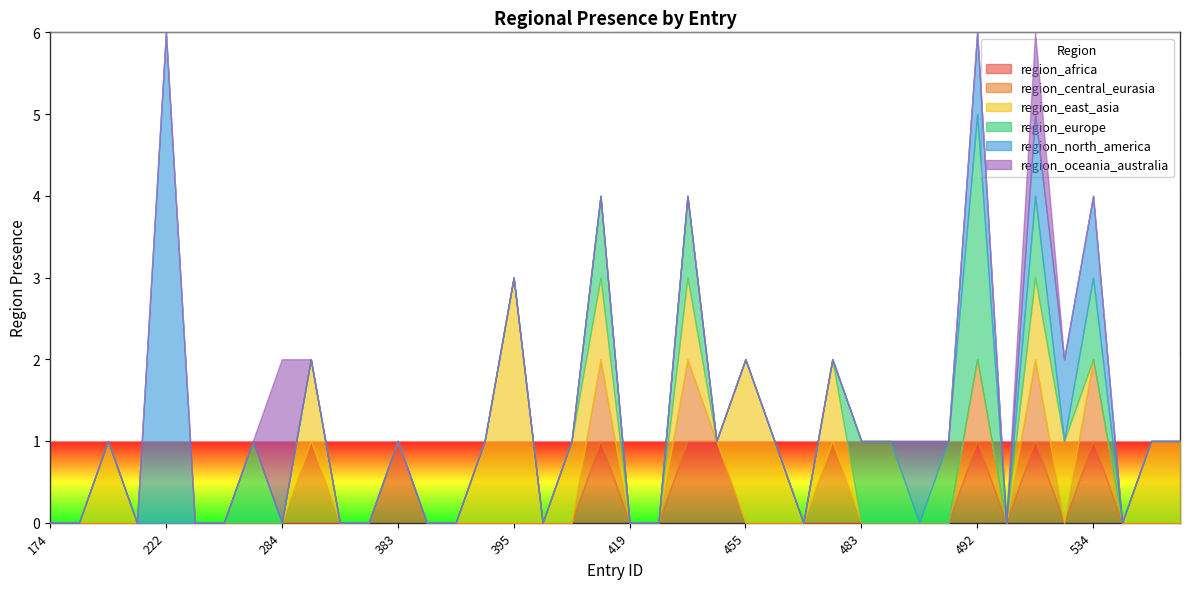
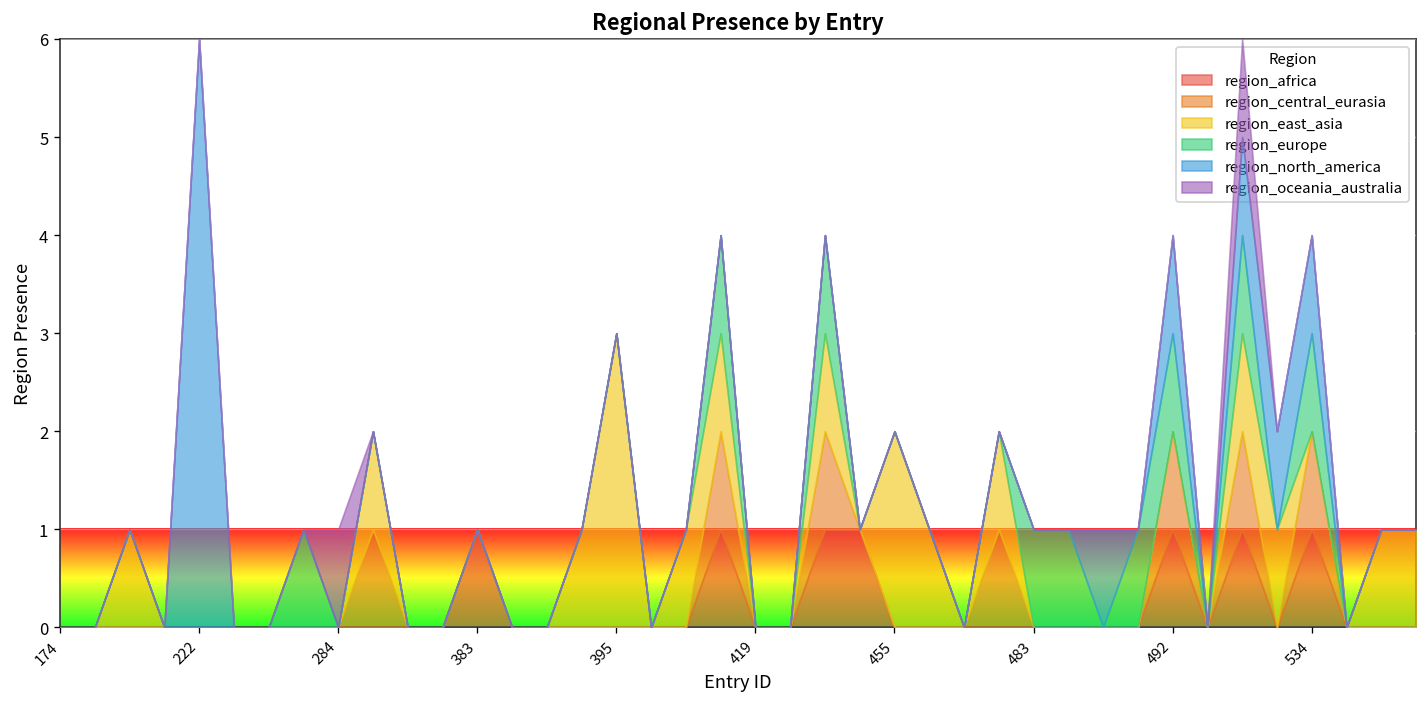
  {
    "region_europe": {
-     "492": 3,
+     "492": 1,
      "534": 1
    },
    "region_oceania_australia": {
-     "284": 2
+     "284": 1
    }
  }
